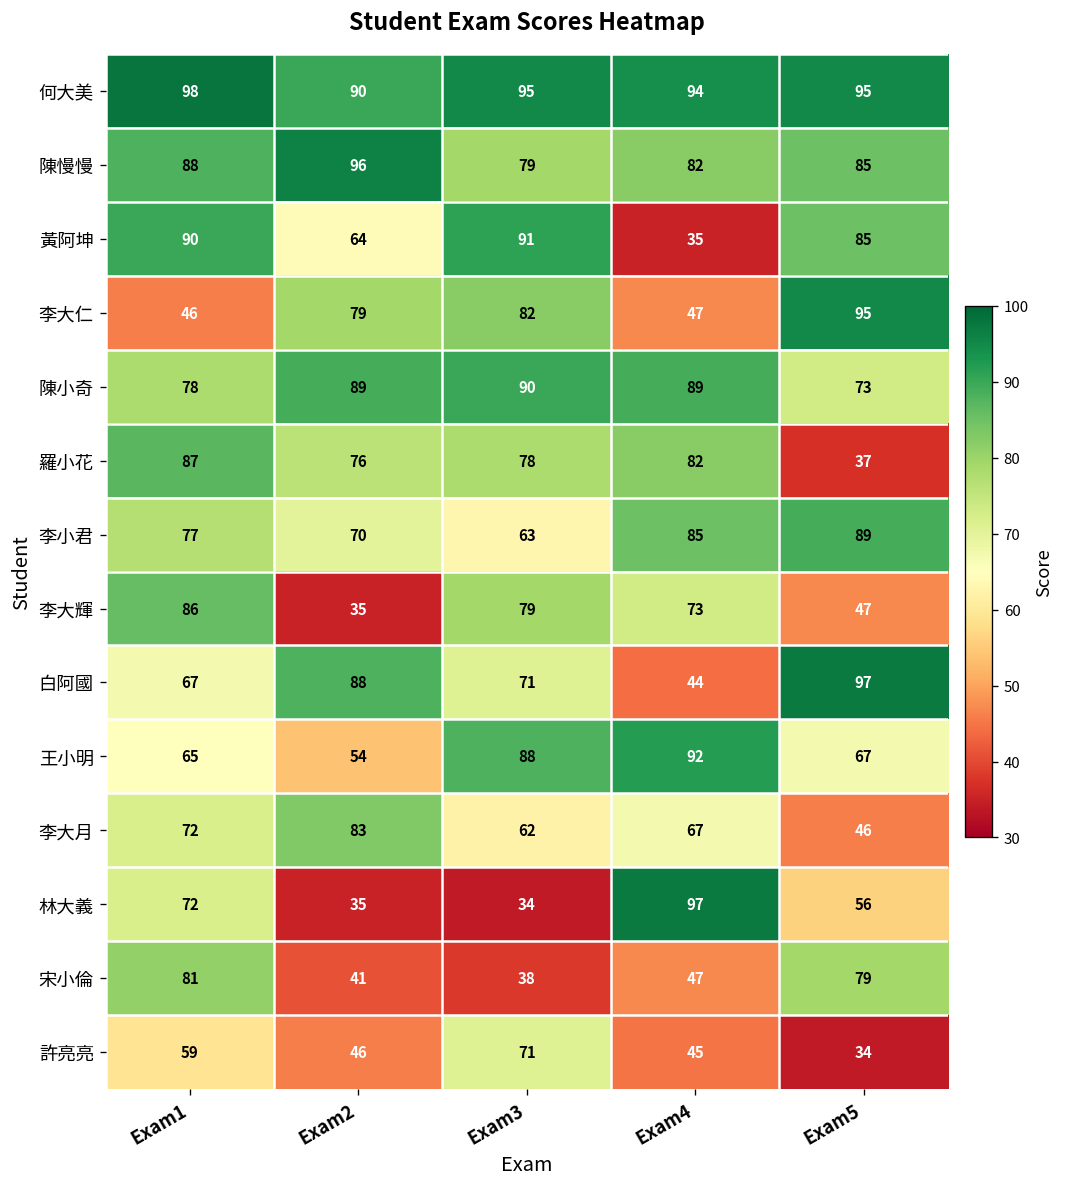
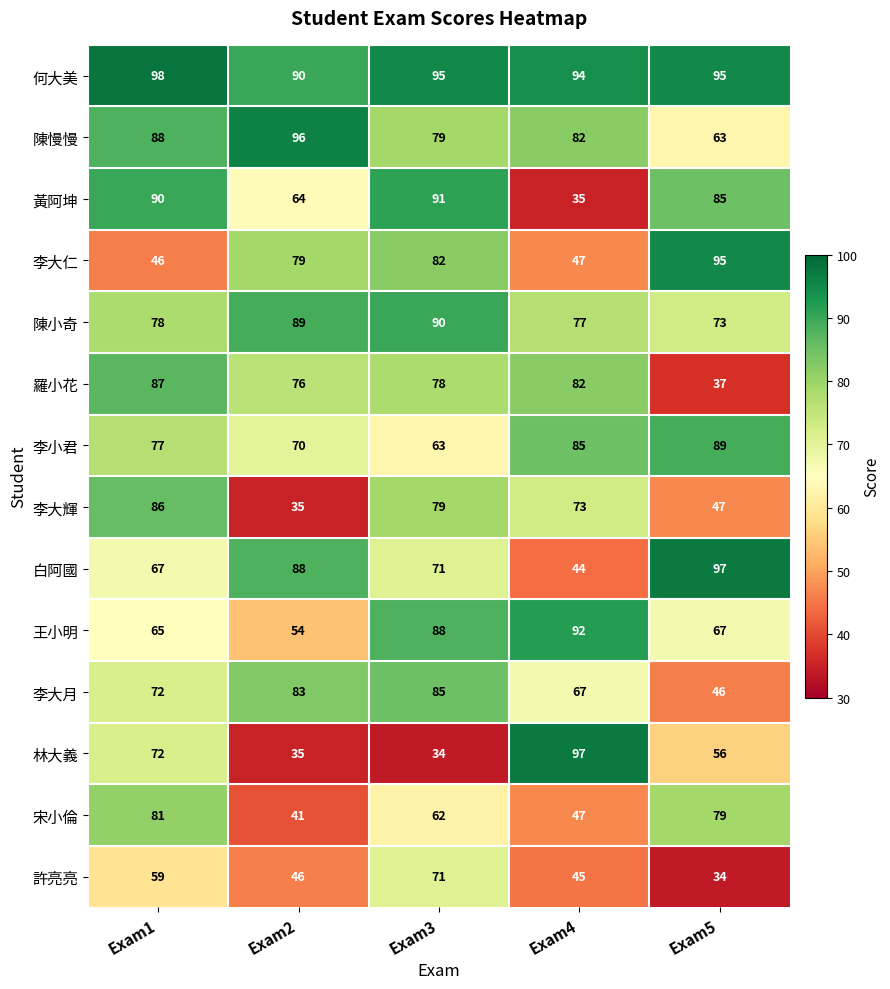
  {
    "何大美": {
      "Exam1": 98,
      "Exam2": 90,
      "Exam3": 95,
      "Exam4": 94,
      "Exam5": 95
    },
    "陳慢慢": {
      "Exam1": 88,
      "Exam2": 96,
      "Exam3": 79,
      "Exam4": 82,
-     "Exam5": 85
+     "Exam5": 63
    },
    "黃阿坤": {
      "Exam1": 90,
      "Exam2": 64,
      "Exam3": 91,
      "Exam4": 35,
      "Exam5": 85
    },
    "李大仁": {
      "Exam1": 46,
      "Exam2": 79,
      "Exam3": 82,
      "Exam4": 47,
      "Exam5": 95
    },
    "陳小奇": {
      "Exam1": 78,
      "Exam2": 89,
      "Exam3": 90,
-     "Exam4": 89,
+     "Exam4": 77,
      "Exam5": 73
    },
    "羅小花": {
      "Exam1": 87,
      "Exam2": 76,
      "Exam3": 78,
      "Exam4": 82,
      "Exam5": 37
    },
    "李小君": {
      "Exam1": 77,
      "Exam2": 70,
      "Exam3": 63,
      "Exam4": 85,
      "Exam5": 89
    },
    "李大輝": {
      "Exam1": 86,
      "Exam2": 35,
      "Exam3": 79,
      "Exam4": 73,
      "Exam5": 47
    },
    "白阿國": {
      "Exam1": 67,
      "Exam2": 88,
      "Exam3": 71,
      "Exam4": 44,
      "Exam5": 97
    },
    "王小明": {
      "Exam1": 65,
      "Exam2": 54,
      "Exam3": 88,
      "Exam4": 92,
      "Exam5": 67
    },
    "李大月": {
      "Exam1": 72,
      "Exam2": 83,
-     "Exam3": 62,
+     "Exam3": 85,
      "Exam4": 67,
      "Exam5": 46
    },
    "林大義": {
      "Exam1": 72,
      "Exam2": 35,
      "Exam3": 34,
      "Exam4": 97,
      "Exam5": 56
    },
    "宋小倫": {
      "Exam1": 81,
      "Exam2": 41,
-     "Exam3": 38,
+     "Exam3": 62,
      "Exam4": 47,
      "Exam5": 79
    },
    "許亮亮": {
      "Exam1": 59,
      "Exam2": 46,
      "Exam3": 71,
      "Exam4": 45,
      "Exam5": 34
    }
  }
